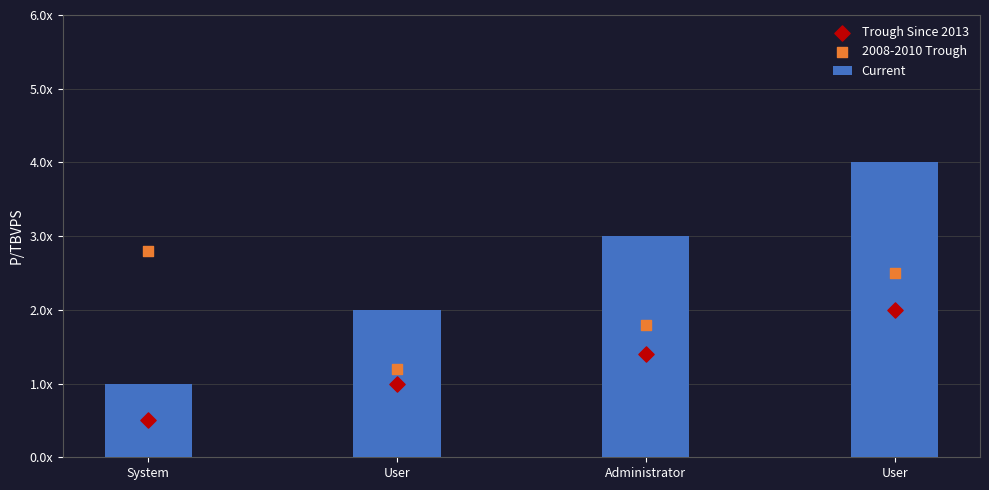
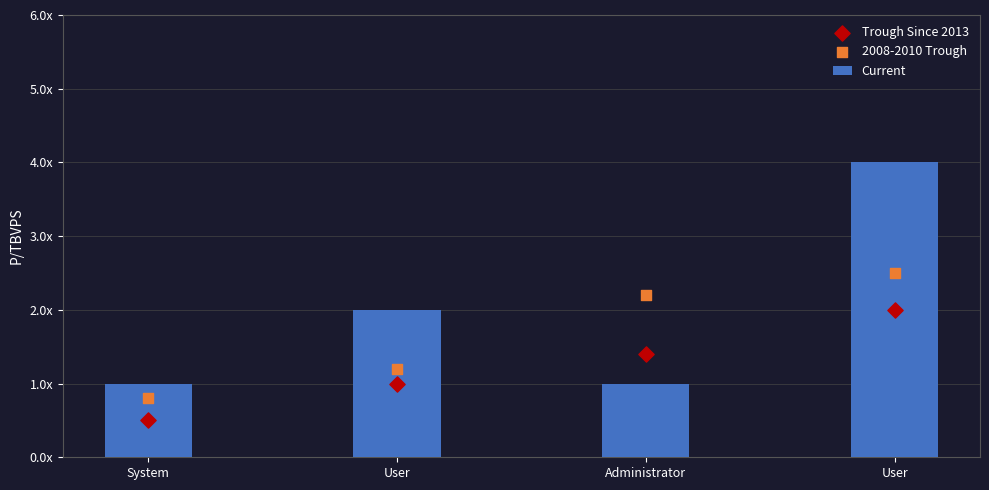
  {
    "Current": {
      "System": "1x",
-     "Administrator": "3x"
+     "Administrator": "1x"
    },
    "2008-2010 Trough": {
-     "System": "2.8x",
-     "Administrator": "1.8x"
+     "System": "0.8x",
+     "Administrator": "2.2x"
    }
  }
